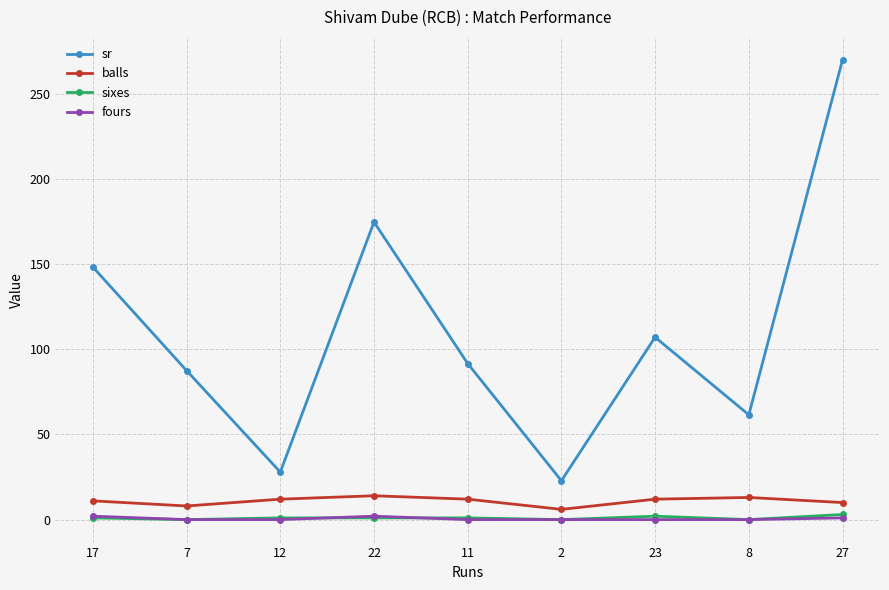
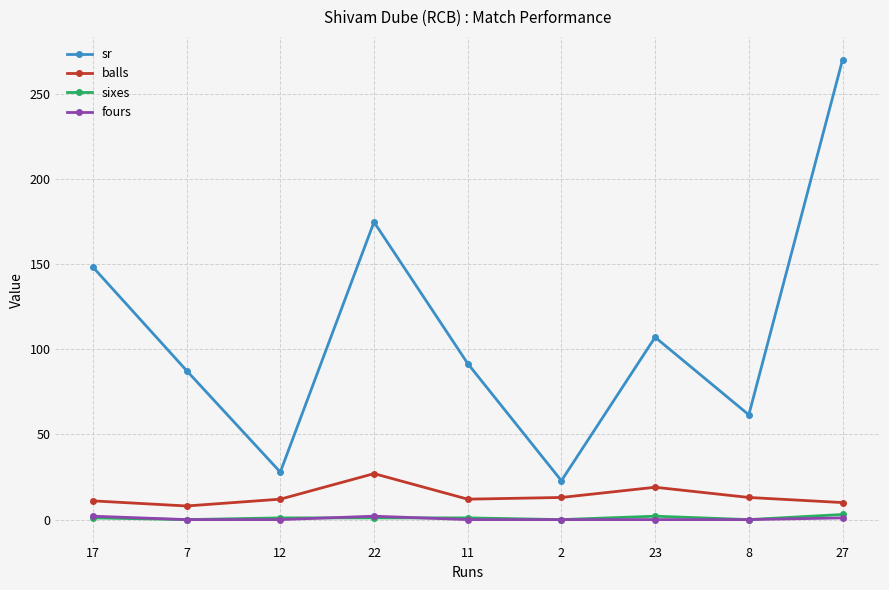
  {
    "sr": {
      "17": 148,
      "7": 88,
      "12": 28,
      "22": 175,
      "11": 92,
      "2": 23,
      "23": 107,
      "8": 62,
      "27": 270
    },
    "balls": {
      "17": 11,
      "7": 8,
      "12": 12,
-     "22": 14,
+     "22": 27,
      "11": 12,
-     "2": 6,
-     "23": 12,
+     "2": 13,
+     "23": 19,
      "8": 13,
      "27": 10
    },
    "sixes": {
      "23": 2,
      "27": 3
    },
    "fours": {
      "23": 0,
      "27": 1
    }
  }
